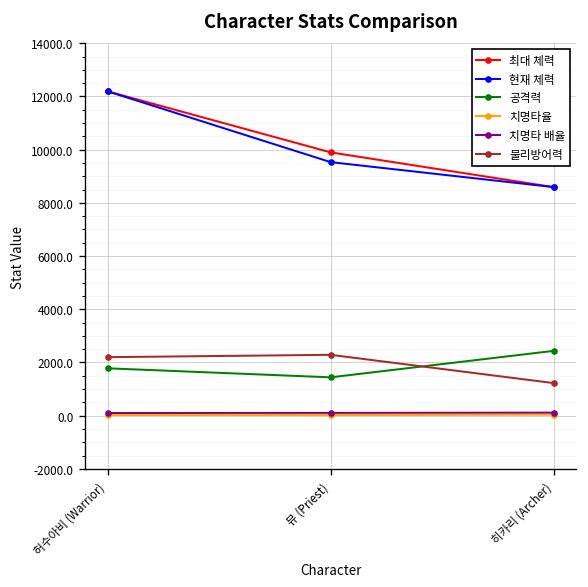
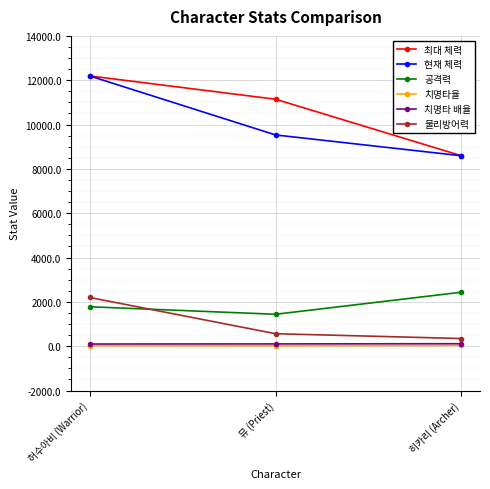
  {
    "최대 체력": {
-     "뮤 (Priest)": 9900
+     "뮤 (Priest)": 11100
    },
    "현재 체력": {
      "뮤 (Priest)": 9500
    },
    "공격력": {
      "허수아비 (Warrior)": 1800,
      "뮤 (Priest)": 1400,
      "히카리 (Archer)": 2400
    },
    "물리방어력": {
      "허수아비 (Warrior)": 2200,
-     "뮤 (Priest)": 2300,
-     "히카리 (Archer)": 1200
+     "뮤 (Priest)": 600,
+     "히카리 (Archer)": 300
    }
  }
